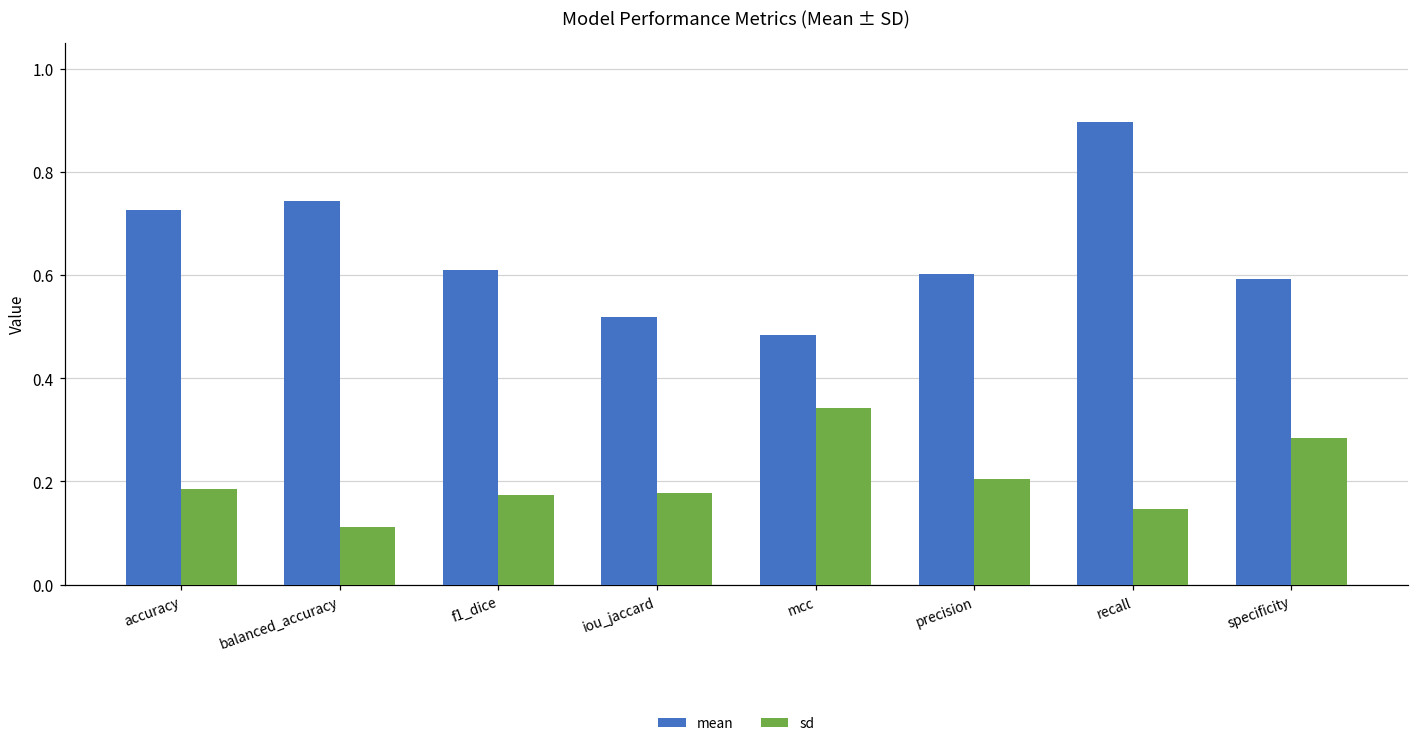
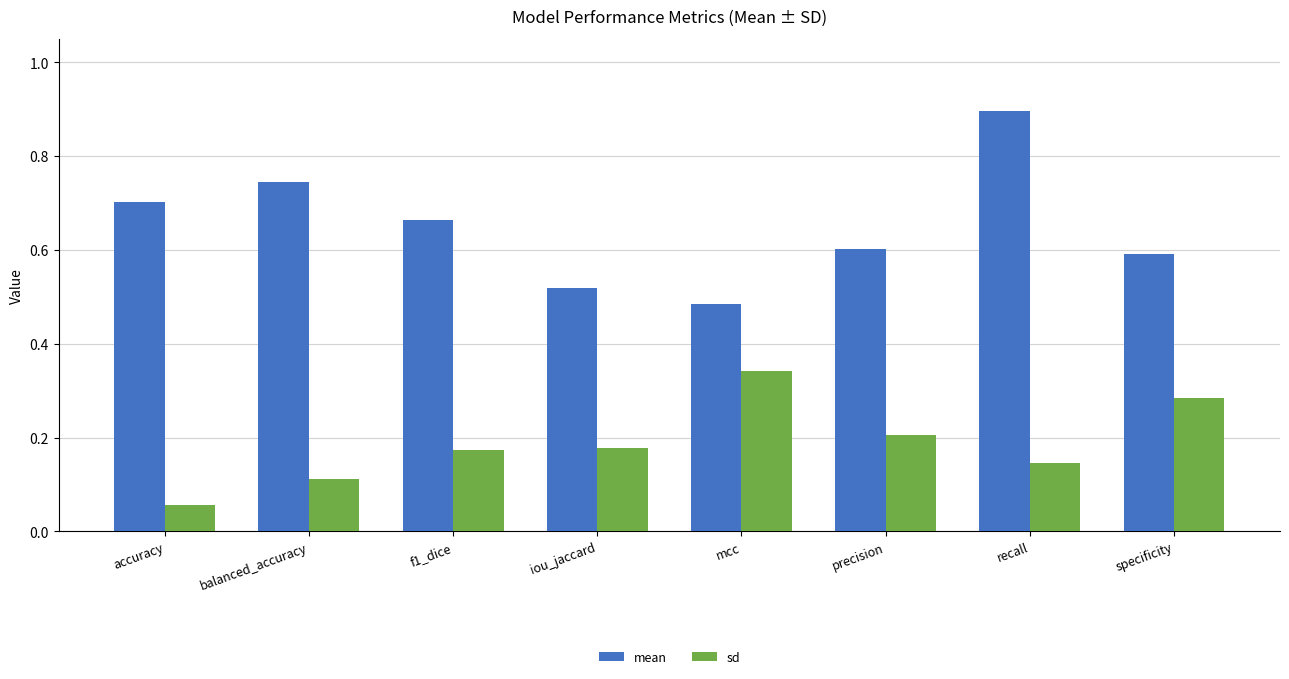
  {
    "mean": {
-     "accuracy": 0.73,
+     "accuracy": 0.70,
      "balanced_accuracy": 0.74,
-     "f1_dice": 0.61,
+     "f1_dice": 0.66,
      "iou_jaccard": 0.52,
      "mcc": 0.48,
      "precision": 0.60,
      "recall": 0.90,
      "specificity": 0.59
    },
    "sd": {
-     "accuracy": 0.19,
+     "accuracy": 0.06,
      "balanced_accuracy": 0.11,
      "f1_dice": 0.17,
      "iou_jaccard": 0.18,
      "mcc": 0.34,
      "precision": 0.21,
      "recall": 0.15,
      "specificity": 0.28
    }
  }
